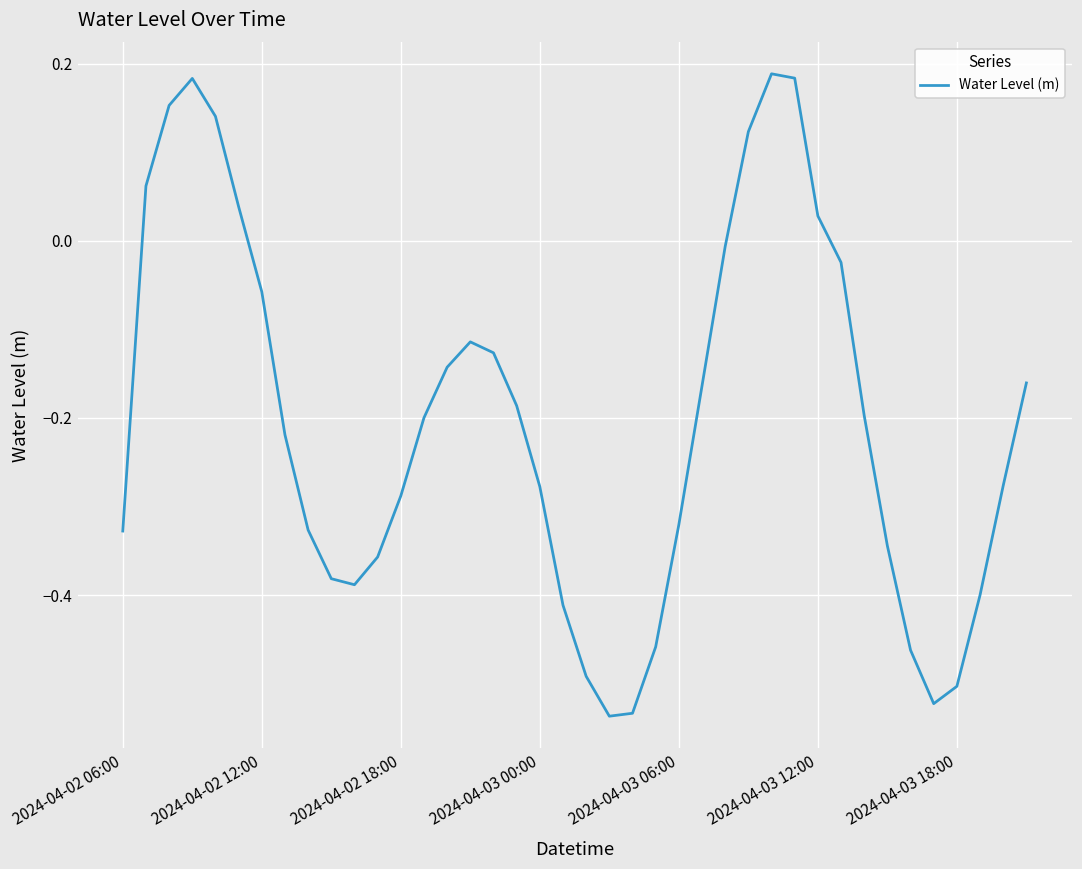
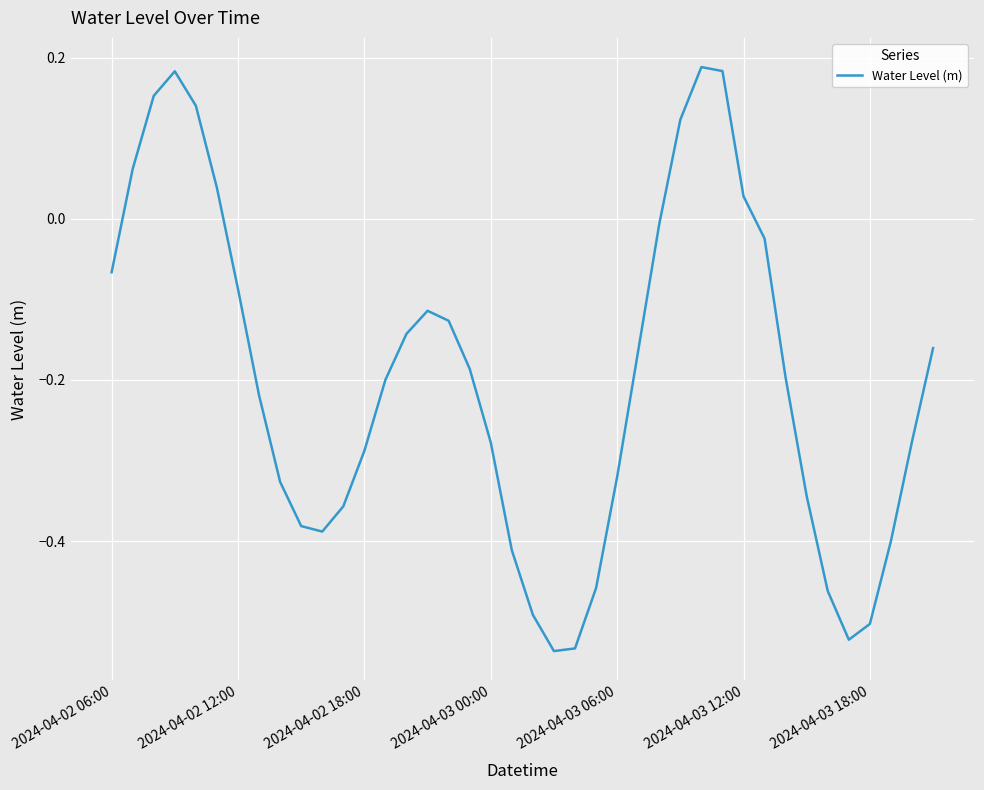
  {
-   "2024-04-02 06:00": -0.33,
-   "2024-04-02 12:00": -0.06,
+   "2024-04-02 06:00": -0.07,
+   "2024-04-02 12:00": -0.09,
    "2024-04-02 18:00": -0.29,
    "2024-04-03 00:00": -0.28,
    "2024-04-03 06:00": -0.32,
    "2024-04-03 12:00": 0.03,
    "2024-04-03 18:00": -0.50
  }
